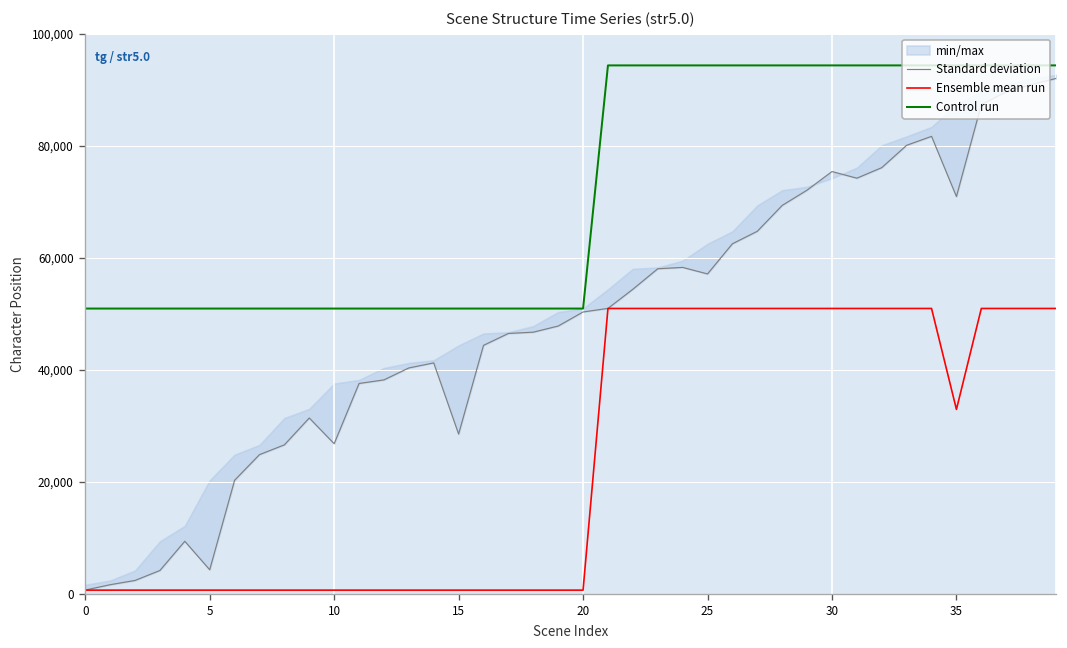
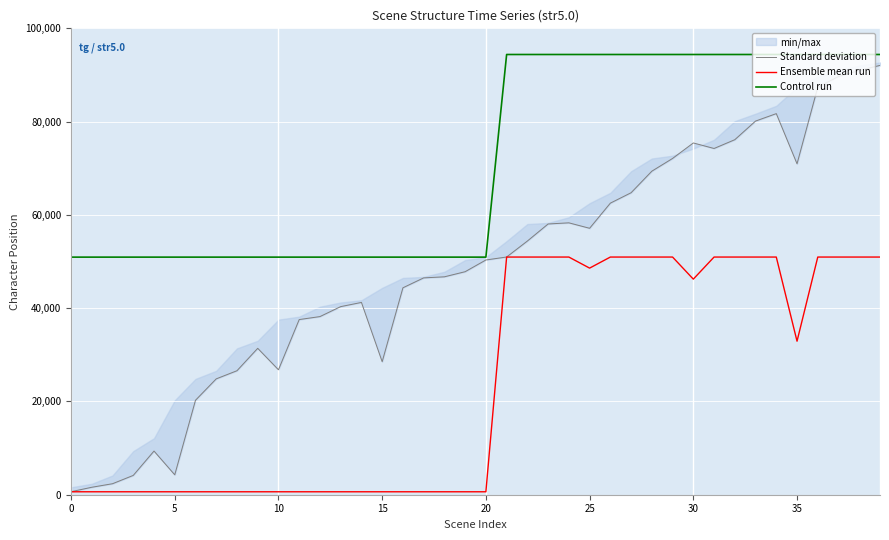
  {
    "Standard deviation": {
      "5": "4,000",
      "10": "27,000",
      "15": "29,000",
      "20": "50,000",
      "25": "57,000",
      "35": "71,000"
    },
    "Ensemble mean run": {
      "5": "1,000",
      "10": "1,000",
      "15": "1,000",
      "20": "1,000",
-     "25": "51,000",
-     "30": "51,000",
+     "25": "49,000",
+     "30": "46,000",
      "35": "33,000"
    },
    "Control run": {
      "0": "51,000",
      "5": "51,000",
      "10": "51,000",
      "15": "51,000",
      "25": "94,000",
      "30": "94,000"
    }
  }
